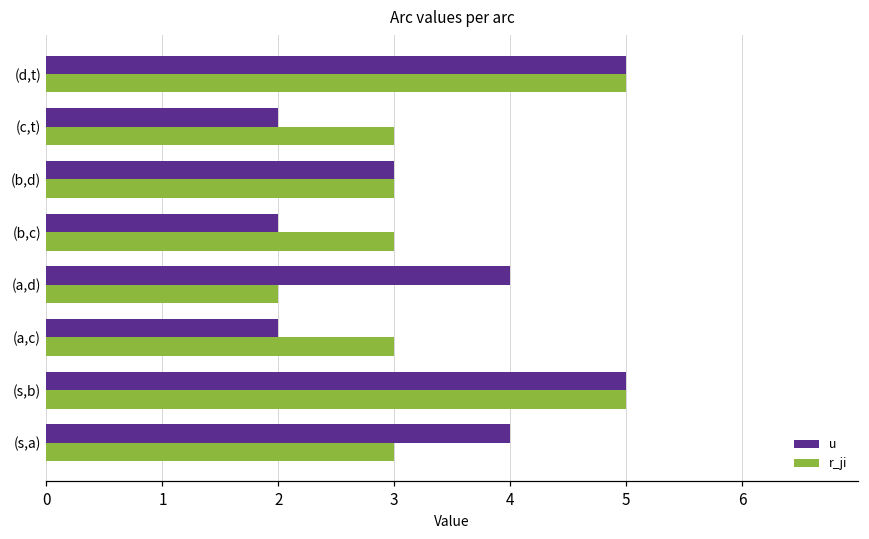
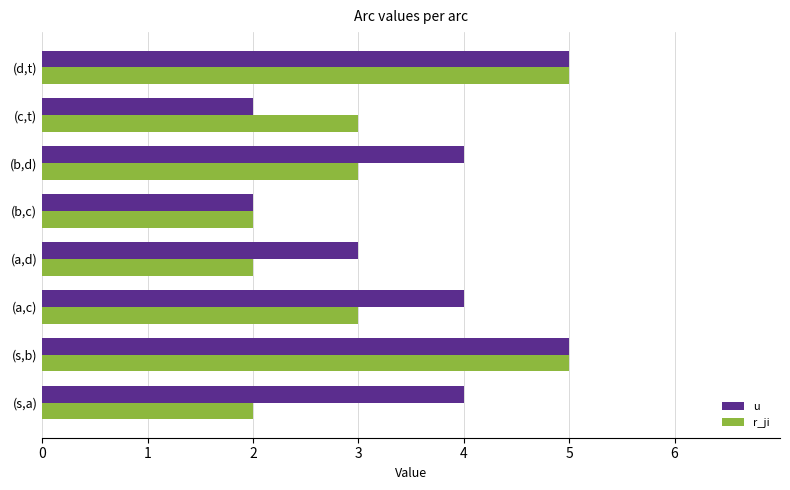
  {
    "u": {
      "(d,t)": 5,
      "(c,t)": 2,
-     "(b,d)": 3,
+     "(b,d)": 4,
      "(b,c)": 2,
-     "(a,d)": 4,
-     "(a,c)": 2,
+     "(a,d)": 3,
+     "(a,c)": 4,
      "(s,b)": 5,
      "(s,a)": 4
    },
    "r_ji": {
      "(d,t)": 5,
      "(c,t)": 3,
      "(b,d)": 3,
-     "(b,c)": 3,
+     "(b,c)": 2,
      "(a,d)": 2,
      "(a,c)": 3,
      "(s,b)": 5,
-     "(s,a)": 3
+     "(s,a)": 2
    }
  }
